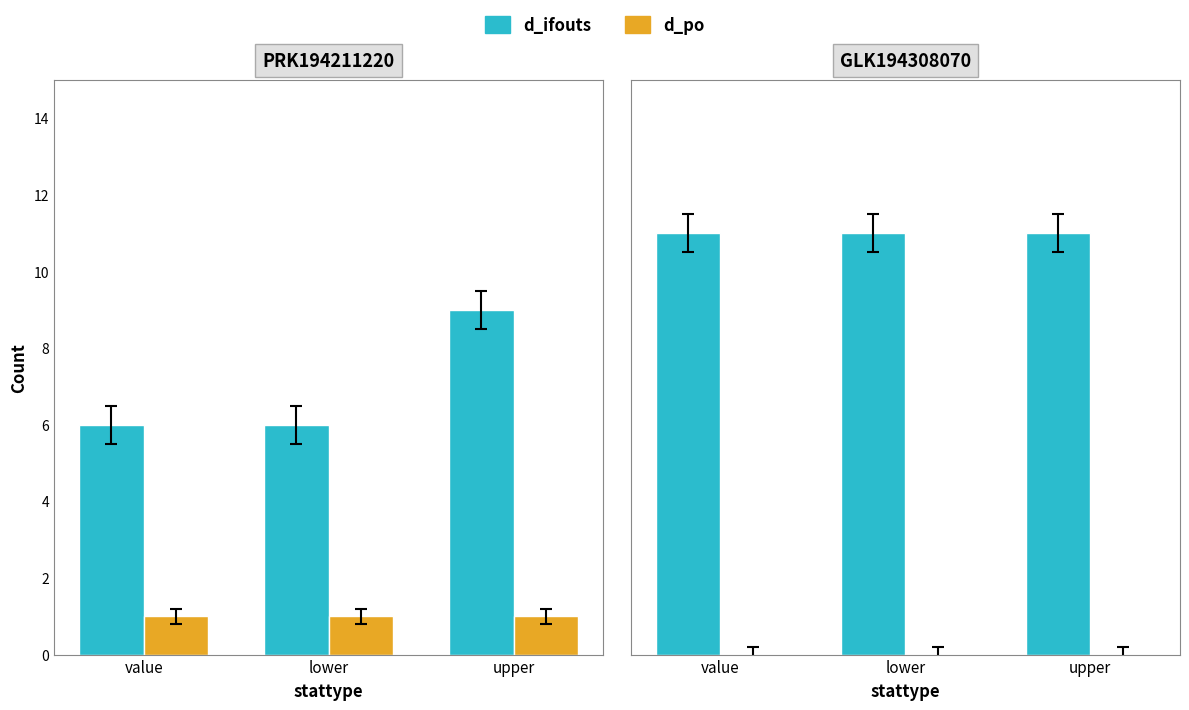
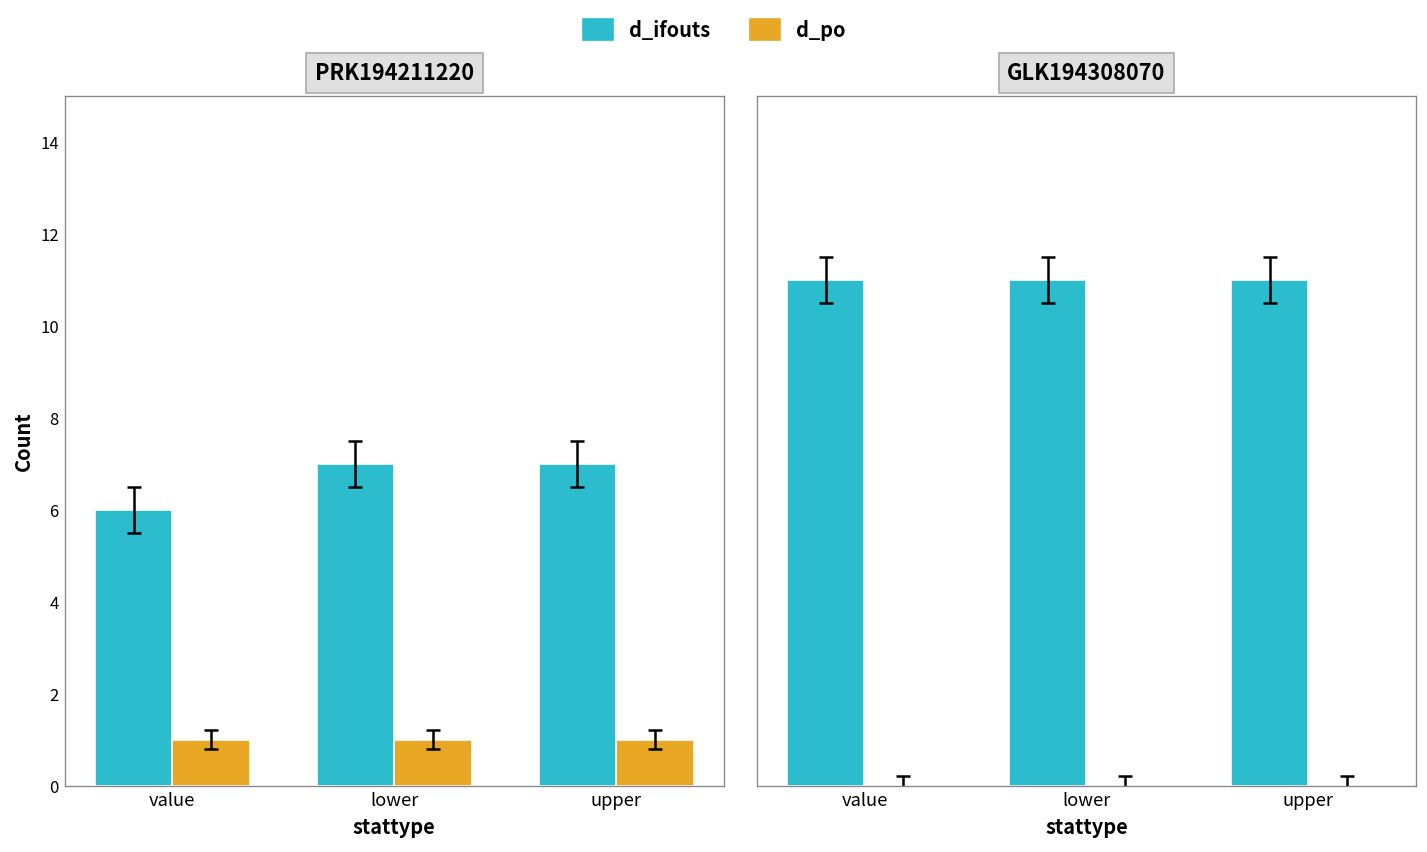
  {
    "PRK194211220": {
      "d_ifouts": {
        "value": 6,
-       "lower": 6,
-       "upper": 9
+       "lower": 7,
+       "upper": 7
      },
      "d_po": {
        "value": 1,
        "lower": 1,
        "upper": 1
      }
    }
  }
